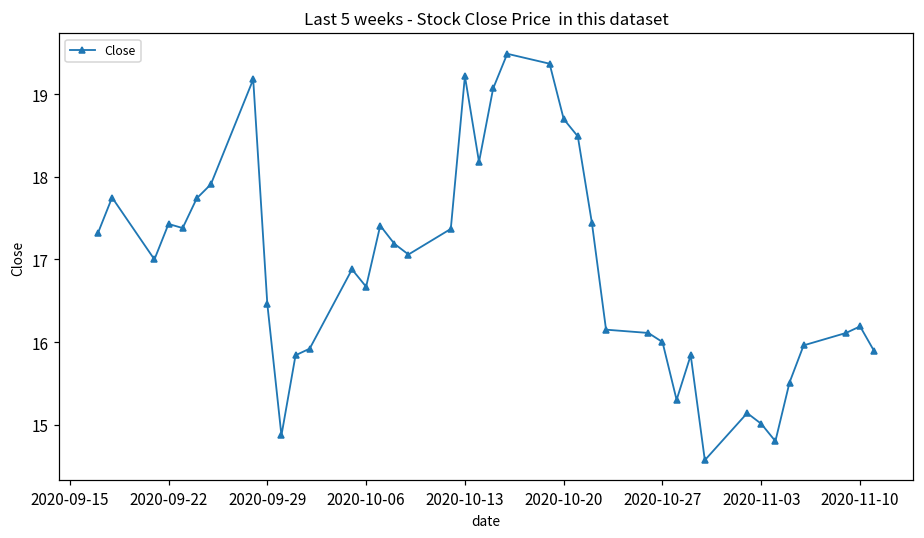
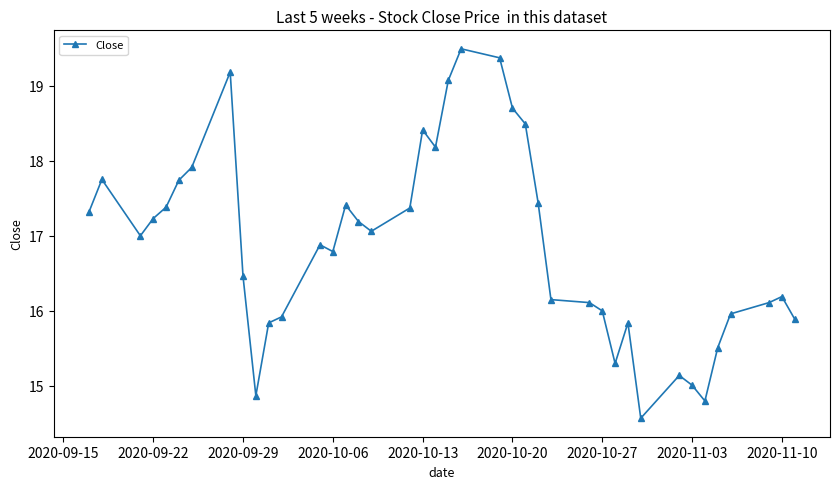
  {
-   "2020-09-22": 17.4,
+   "2020-09-22": 17.2,
    "2020-09-29": 16.5,
-   "2020-10-06": 16.7,
-   "2020-10-13": 19.2,
+   "2020-10-06": 16.8,
+   "2020-10-13": 18.4,
    "2020-10-20": 18.7,
    "2020-10-27": 16.0,
    "2020-11-03": 15.0,
    "2020-11-10": 16.2
  }
